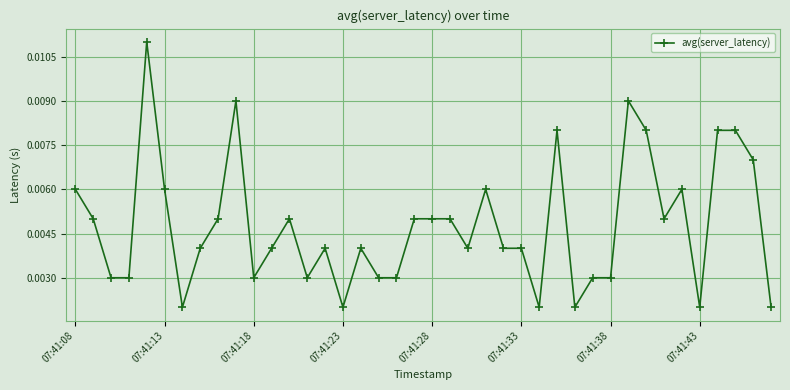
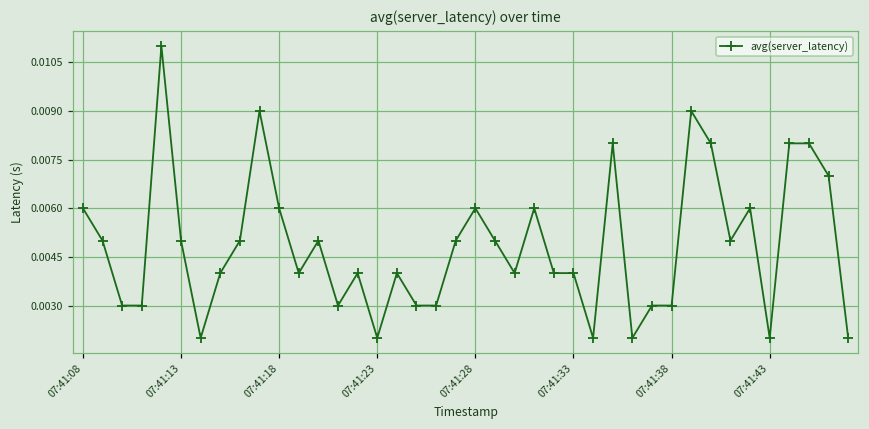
  {
    "07:41:08": 0.006,
-   "07:41:13": 0.006,
-   "07:41:18": 0.003,
+   "07:41:13": 0.005,
+   "07:41:18": 0.006,
    "07:41:23": 0.002,
-   "07:41:28": 0.005,
+   "07:41:28": 0.006,
    "07:41:33": 0.004,
    "07:41:38": 0.003,
    "07:41:43": 0.002
  }
